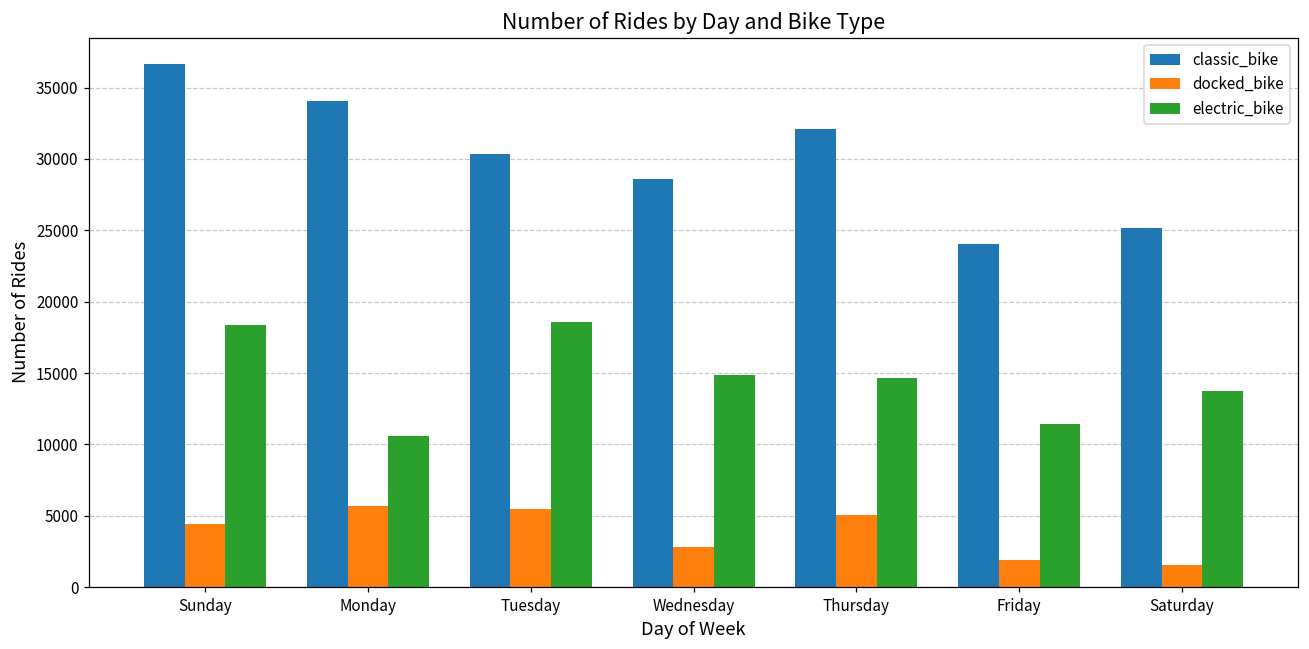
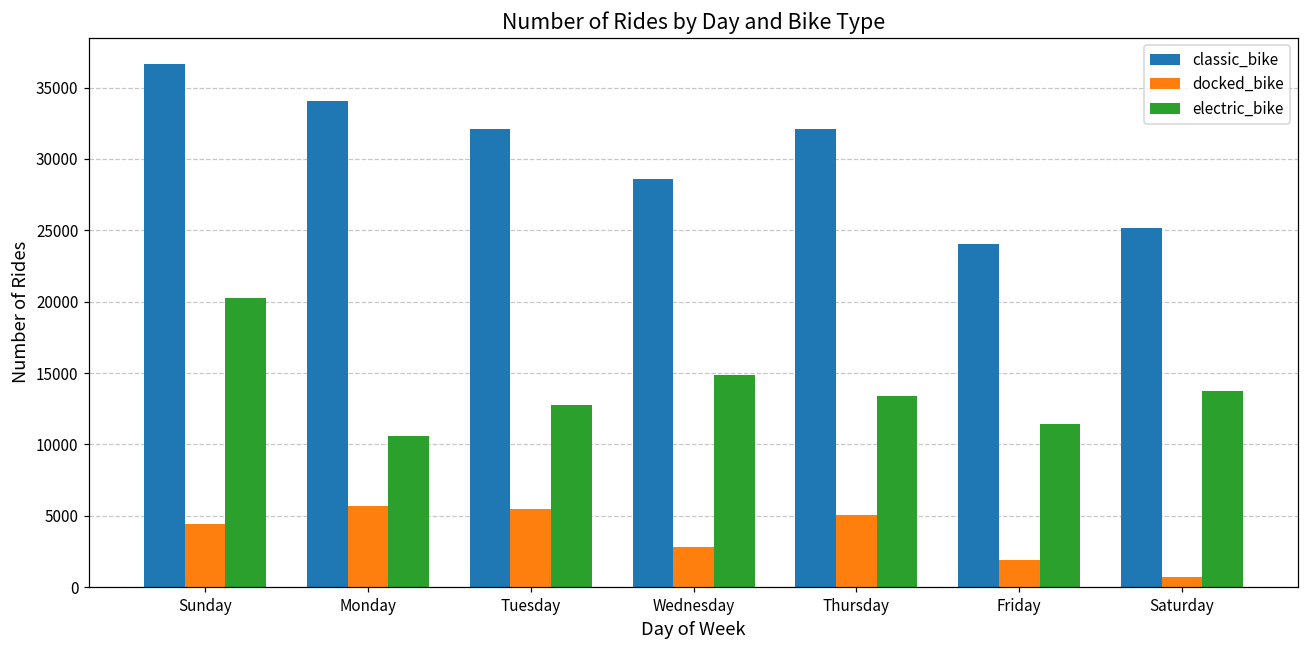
  {
    "classic_bike": {
      "Sunday": 36700,
      "Monday": 34100,
-     "Tuesday": 30300,
+     "Tuesday": 32100,
      "Wednesday": 28600,
      "Thursday": 32100,
      "Friday": 24000,
      "Saturday": 25200
    },
    "docked_bike": {
      "Sunday": 4400,
      "Monday": 5700,
      "Tuesday": 5500,
      "Wednesday": 2800,
      "Thursday": 5100,
      "Friday": 1900,
-     "Saturday": 1500
+     "Saturday": 700
    },
    "electric_bike": {
-     "Sunday": 18400,
+     "Sunday": 20300,
      "Monday": 10600,
-     "Tuesday": 18600,
+     "Tuesday": 12800,
      "Wednesday": 14900,
-     "Thursday": 14600,
+     "Thursday": 13400,
      "Friday": 11400,
      "Saturday": 13700
    }
  }
